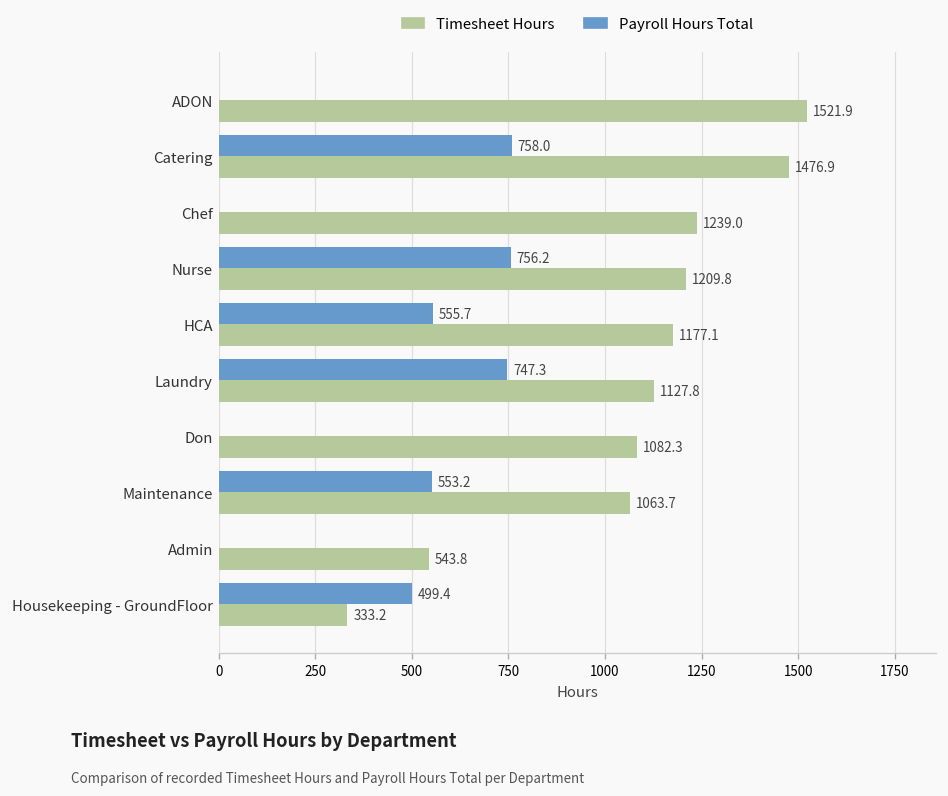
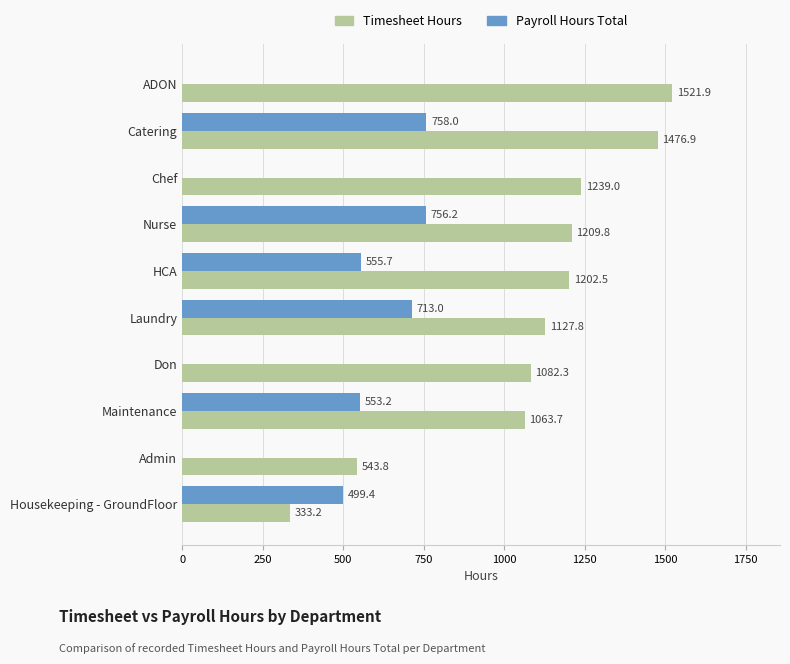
  {
    "Timesheet Hours": {
      "ADON": 1521.9,
      "Catering": 1476.9,
      "Chef": 1239.0,
      "Nurse": 1209.8,
-     "HCA": 1177.1,
+     "HCA": 1202.5,
      "Laundry": 1127.8,
      "Don": 1082.3,
      "Maintenance": 1063.7,
      "Admin": 543.8,
      "Housekeeping - GroundFloor": 333.2
    },
    "Payroll Hours Total": {
      "Catering": 758.0,
      "Nurse": 756.2,
      "HCA": 555.7,
-     "Laundry": 747.3,
+     "Laundry": 713.0,
      "Maintenance": 553.2,
      "Housekeeping - GroundFloor": 499.4
    }
  }
